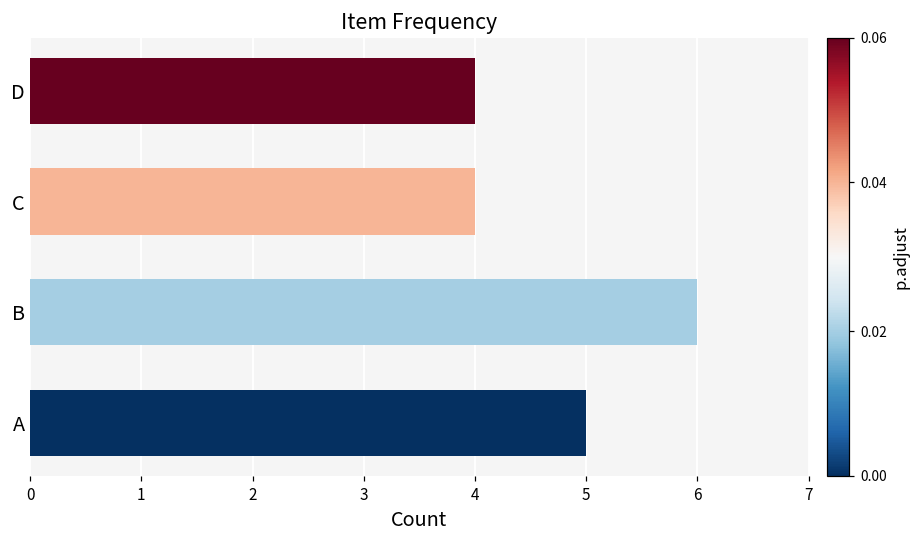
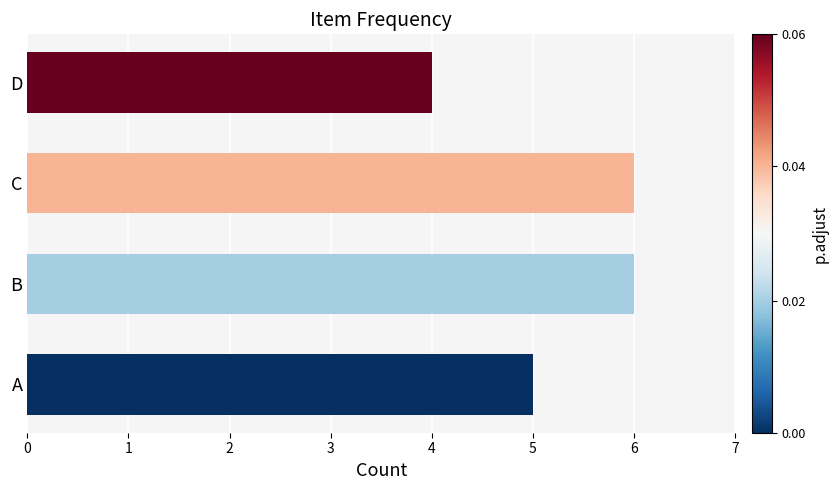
  {
    "D": 4,
-   "C": 4,
+   "C": 6,
    "B": 6,
    "A": 5
  }
